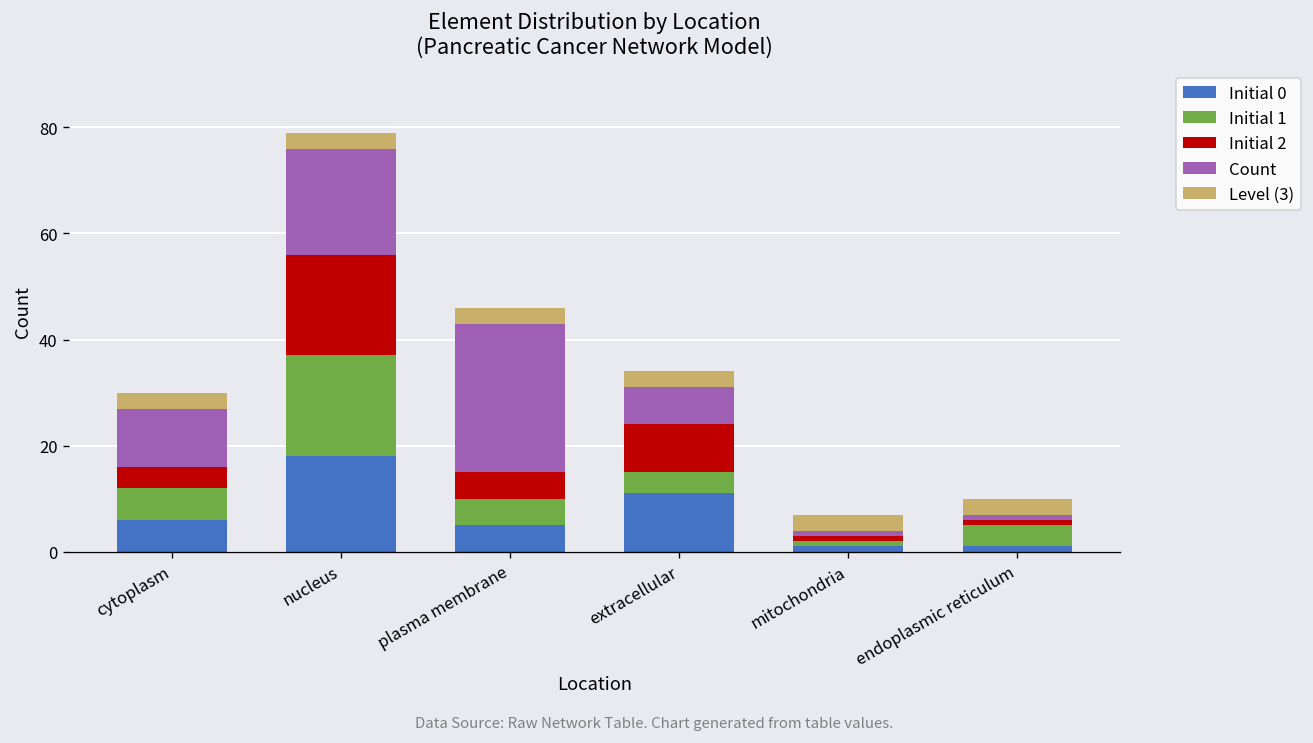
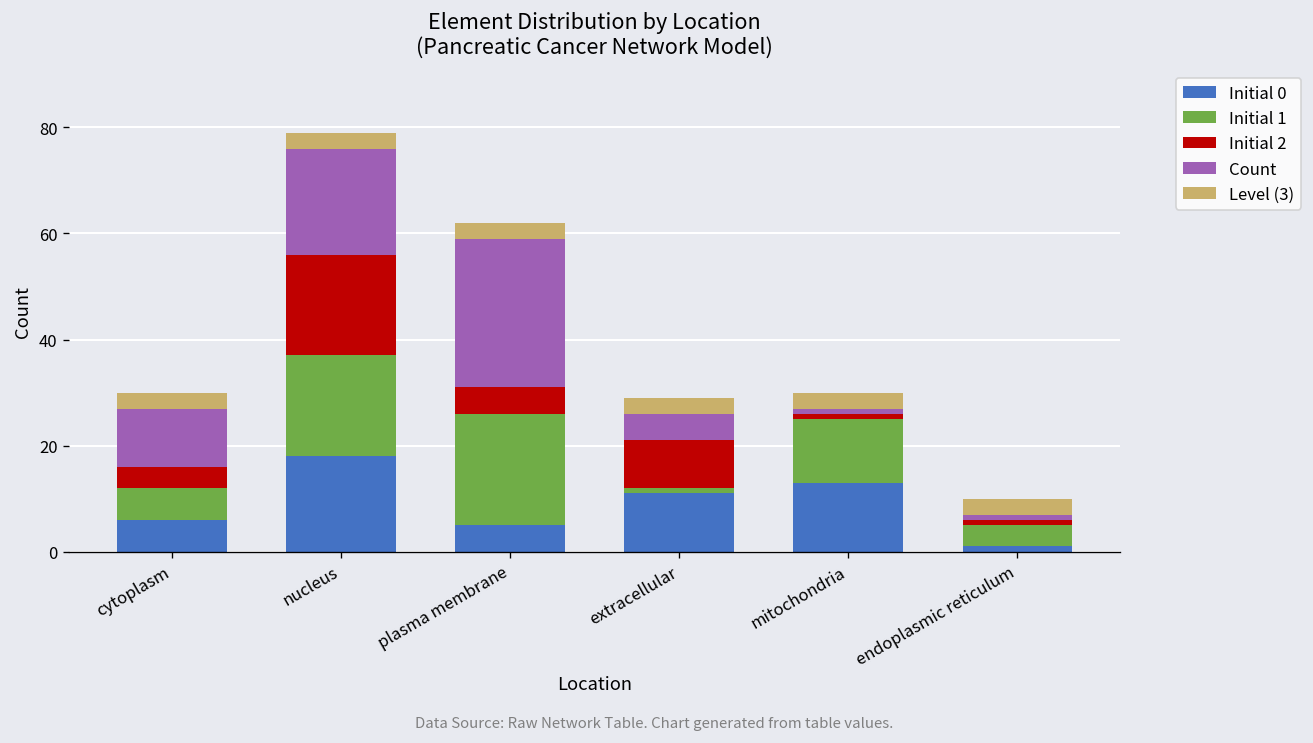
  {
    "Initial 0": {
      "cytoplasm": 6,
      "nucleus": 18,
      "plasma membrane": 5,
      "extracellular": 11,
-     "mitochondria": 1,
+     "mitochondria": 13,
      "endoplasmic reticulum": 1
    },
    "Initial 1": {
      "cytoplasm": 6,
      "nucleus": 19,
-     "plasma membrane": 5,
-     "extracellular": 4,
-     "mitochondria": 1,
+     "plasma membrane": 21,
+     "extracellular": 1,
+     "mitochondria": 12,
      "endoplasmic reticulum": 4
    },
    "Initial 2": {
      "cytoplasm": 4,
      "nucleus": 19,
      "plasma membrane": 5,
      "extracellular": 9,
      "mitochondria": 1,
      "endoplasmic reticulum": 1
    },
    "Count": {
      "cytoplasm": 11,
      "nucleus": 20,
      "plasma membrane": 28,
-     "extracellular": 7,
+     "extracellular": 5,
      "mitochondria": 1,
      "endoplasmic reticulum": 1
    },
    "Level (3)": {
      "cytoplasm": 3,
      "nucleus": 3,
      "plasma membrane": 3,
      "extracellular": 3,
      "mitochondria": 3,
      "endoplasmic reticulum": 3
    }
  }
